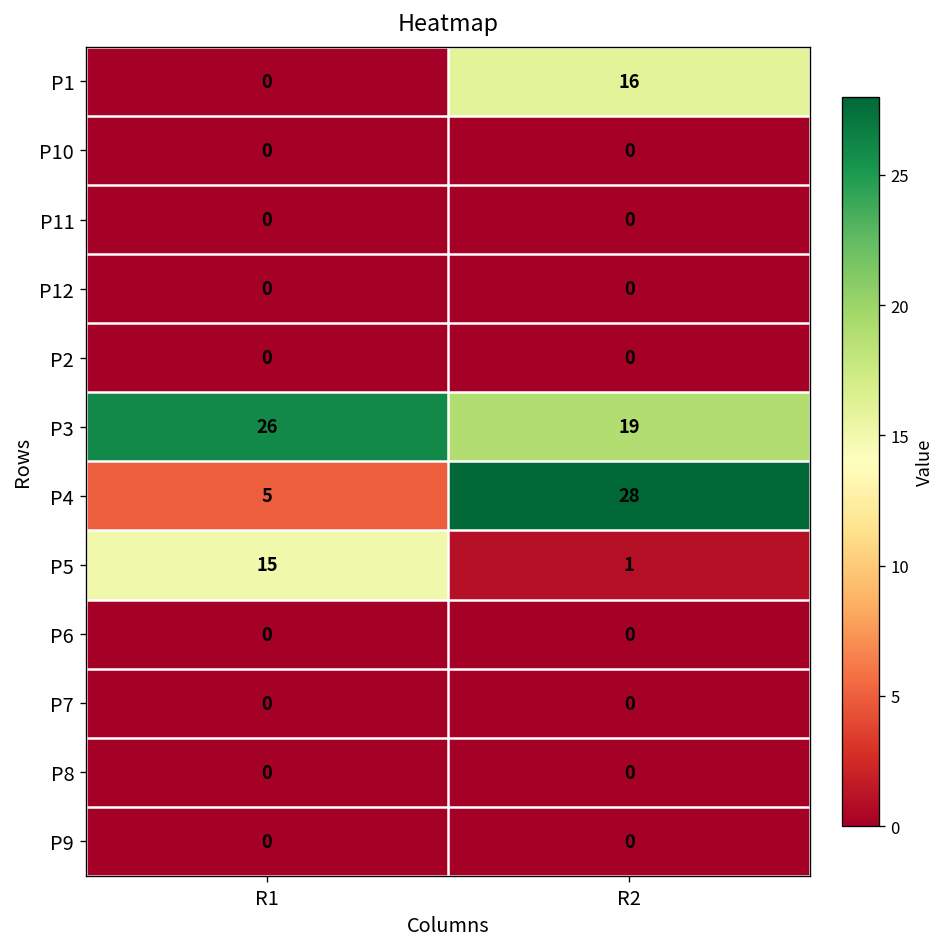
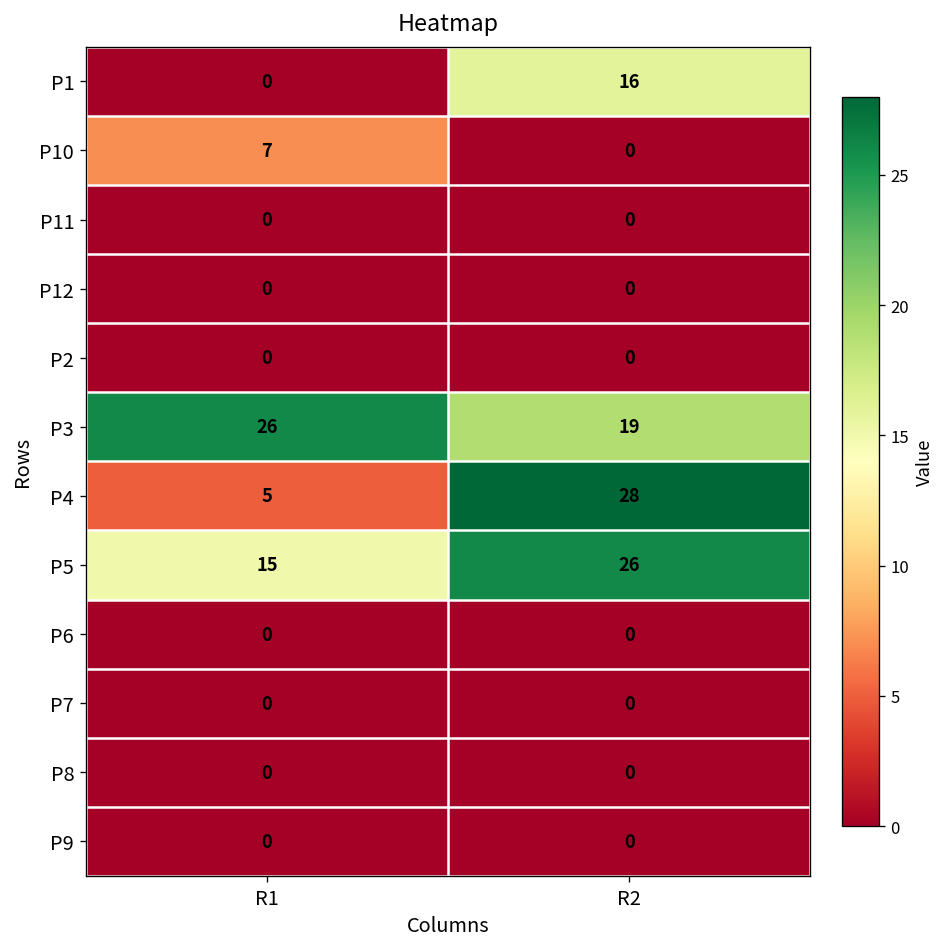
  {
    "P1": {
      "R1": 0,
      "R2": 16
    },
    "P10": {
-     "R1": 0,
+     "R1": 7,
      "R2": 0
    },
    "P11": {
      "R1": 0,
      "R2": 0
    },
    "P12": {
      "R1": 0,
      "R2": 0
    },
    "P2": {
      "R1": 0,
      "R2": 0
    },
    "P3": {
      "R1": 26,
      "R2": 19
    },
    "P4": {
      "R1": 5,
      "R2": 28
    },
    "P5": {
      "R1": 15,
-     "R2": 1
+     "R2": 26
    },
    "P6": {
      "R1": 0,
      "R2": 0
    },
    "P7": {
      "R1": 0,
      "R2": 0
    },
    "P8": {
      "R1": 0,
      "R2": 0
    },
    "P9": {
      "R1": 0,
      "R2": 0
    }
  }
